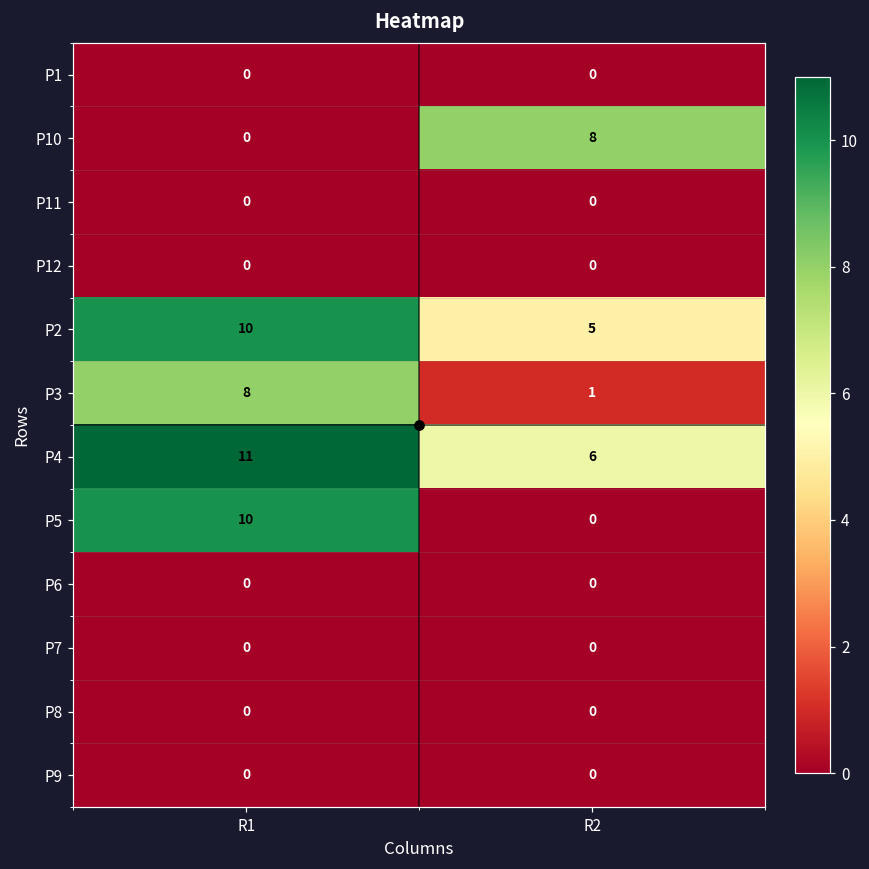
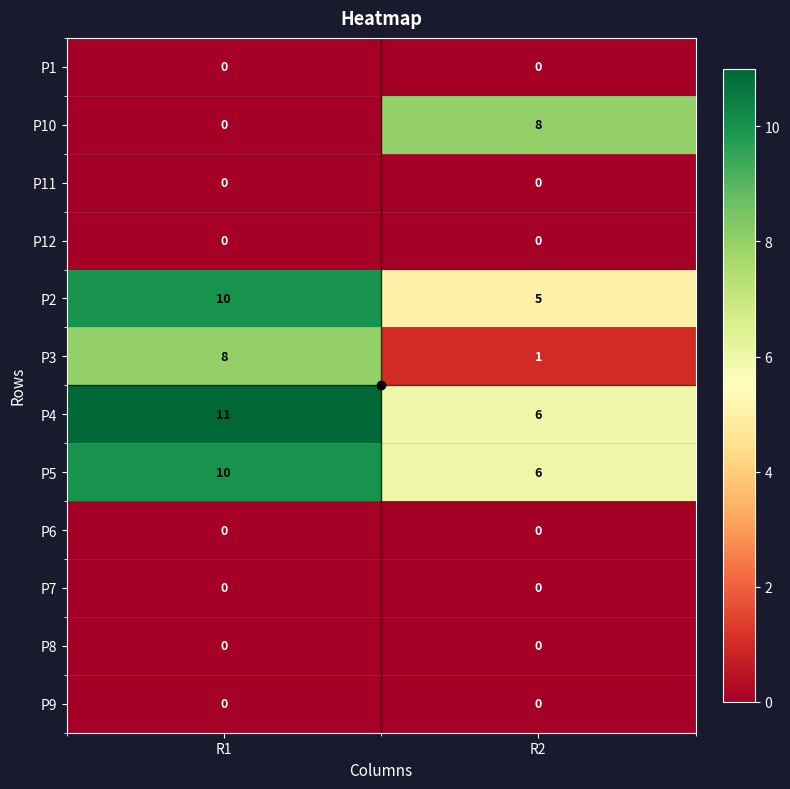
  {
    "P1": {
      "R1": 0,
      "R2": 0
    },
    "P10": {
      "R1": 0,
      "R2": 8
    },
    "P11": {
      "R1": 0,
      "R2": 0
    },
    "P12": {
      "R1": 0,
      "R2": 0
    },
    "P2": {
      "R1": 10,
      "R2": 5
    },
    "P3": {
      "R1": 8,
      "R2": 1
    },
    "P4": {
      "R1": 11,
      "R2": 6
    },
    "P5": {
      "R1": 10,
-     "R2": 0
+     "R2": 6
    },
    "P6": {
      "R1": 0,
      "R2": 0
    },
    "P7": {
      "R1": 0,
      "R2": 0
    },
    "P8": {
      "R1": 0,
      "R2": 0
    },
    "P9": {
      "R1": 0,
      "R2": 0
    }
  }
